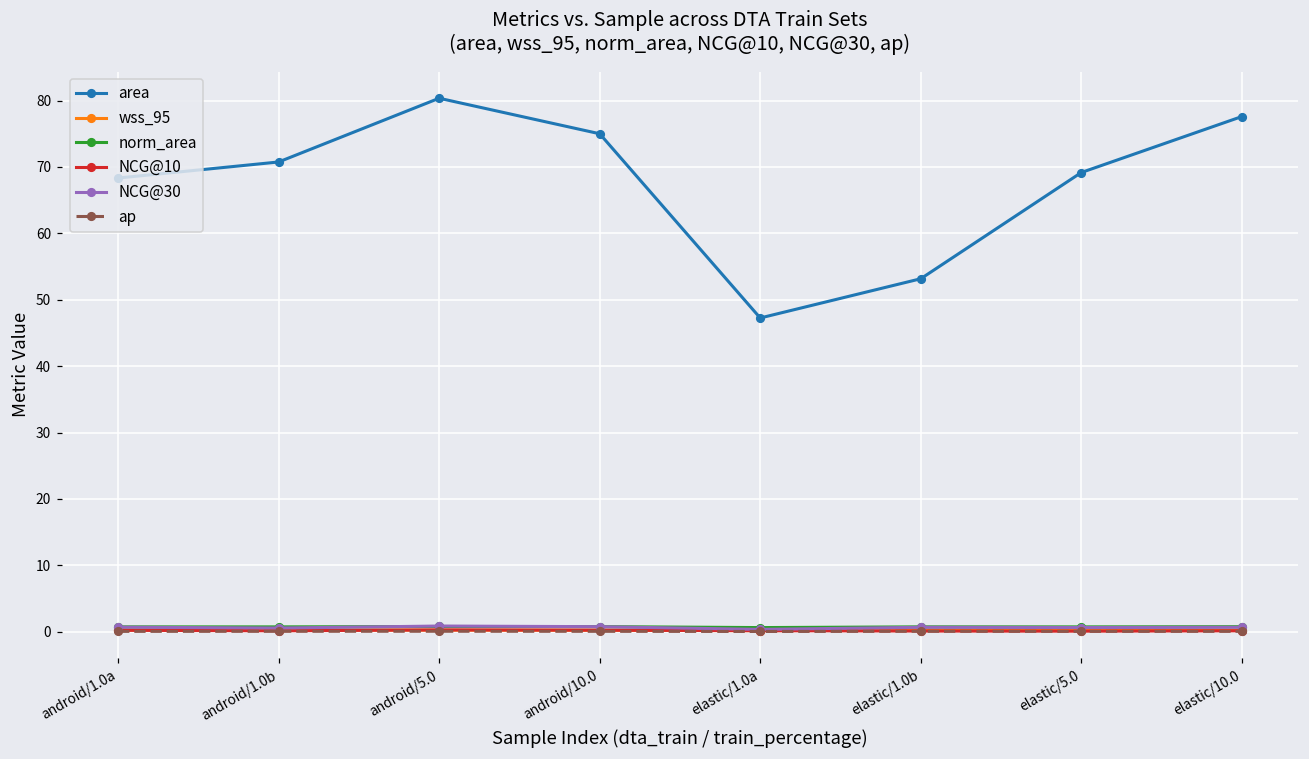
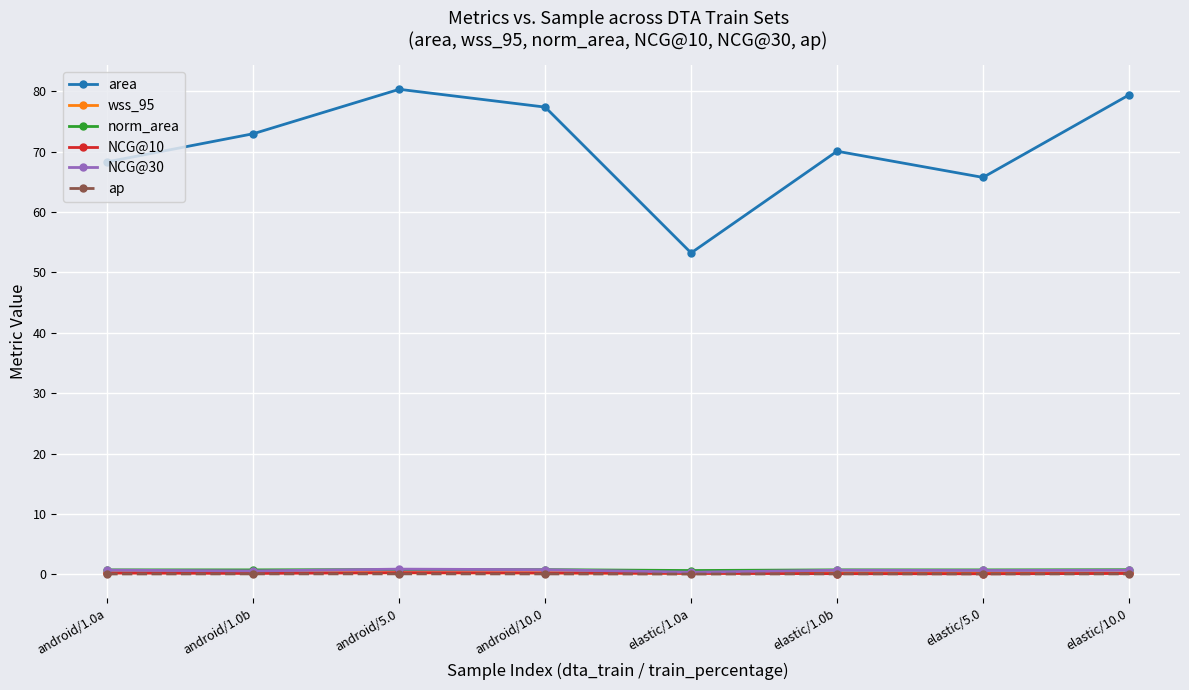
  {
    "area": {
-     "android/1.0b": 71,
+     "android/1.0b": 73,
      "android/5.0": 80,
-     "android/10.0": 75,
-     "elastic/1.0a": 47,
-     "elastic/1.0b": 53,
-     "elastic/5.0": 69,
-     "elastic/10.0": 78
+     "android/10.0": 77,
+     "elastic/1.0a": 53,
+     "elastic/1.0b": 70,
+     "elastic/5.0": 66,
+     "elastic/10.0": 79
    }
  }
